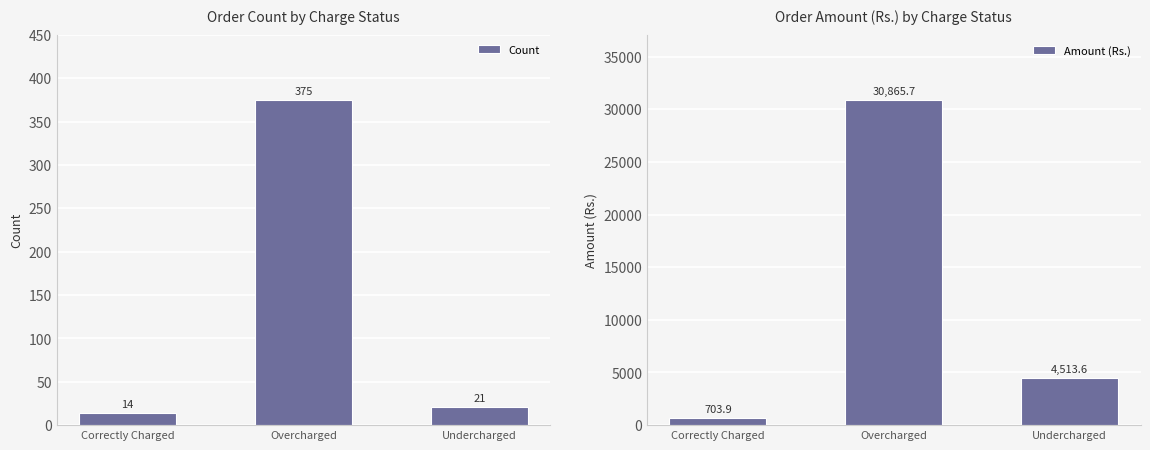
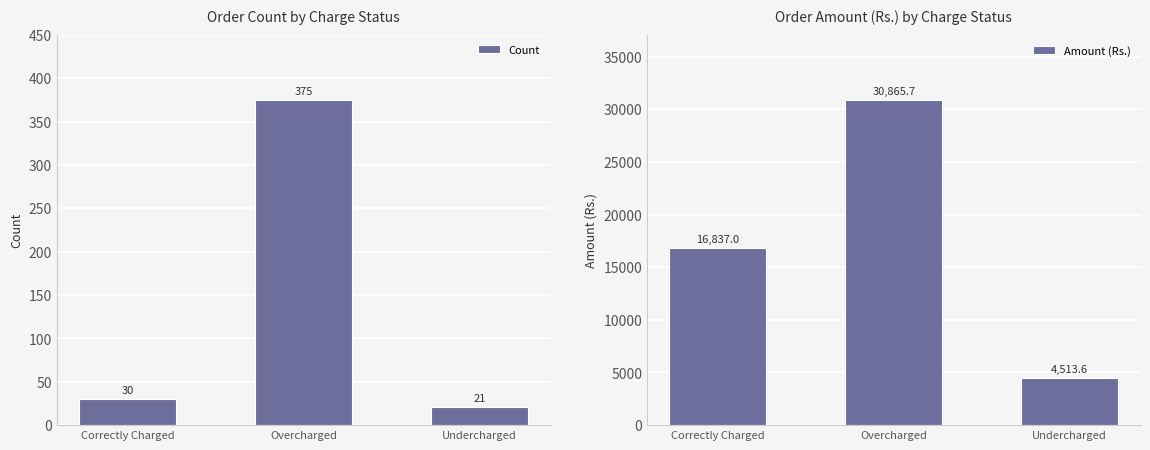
  {
    "Order Count by Charge Status": {
-     "Correctly Charged": "14",
+     "Correctly Charged": "30",
      "Overcharged": "375",
      "Undercharged": "21"
    },
    "Order Amount (Rs.) by Charge Status": {
-     "Correctly Charged": "703.9",
+     "Correctly Charged": "16,837.0",
      "Overcharged": "30,865.7",
      "Undercharged": "4,513.6"
    }
  }
